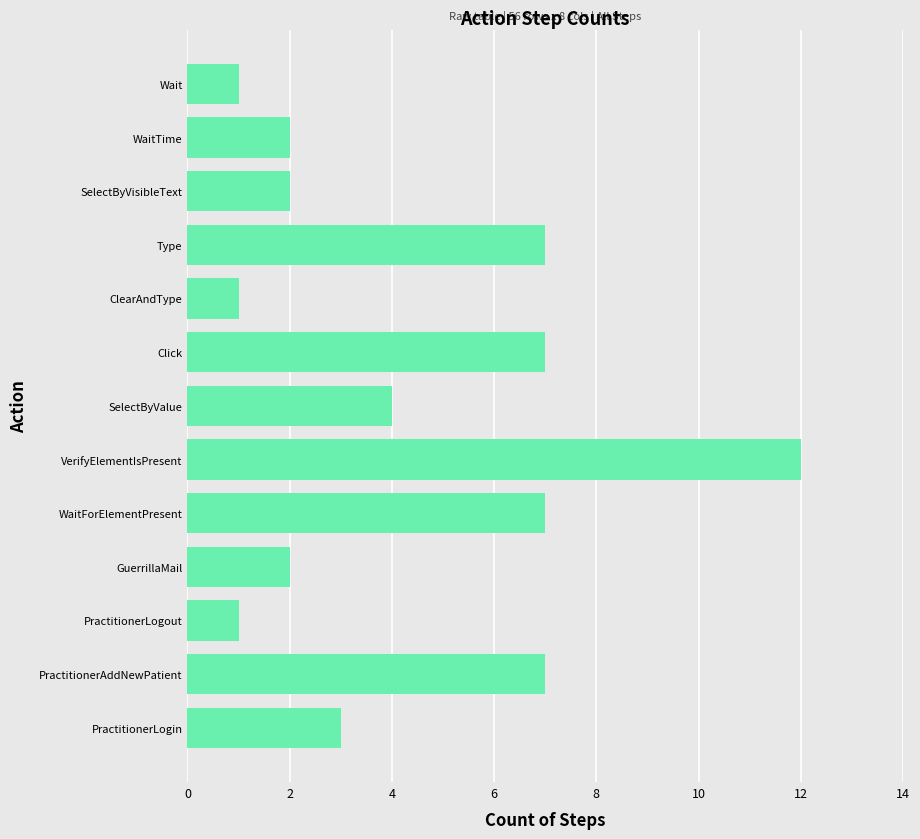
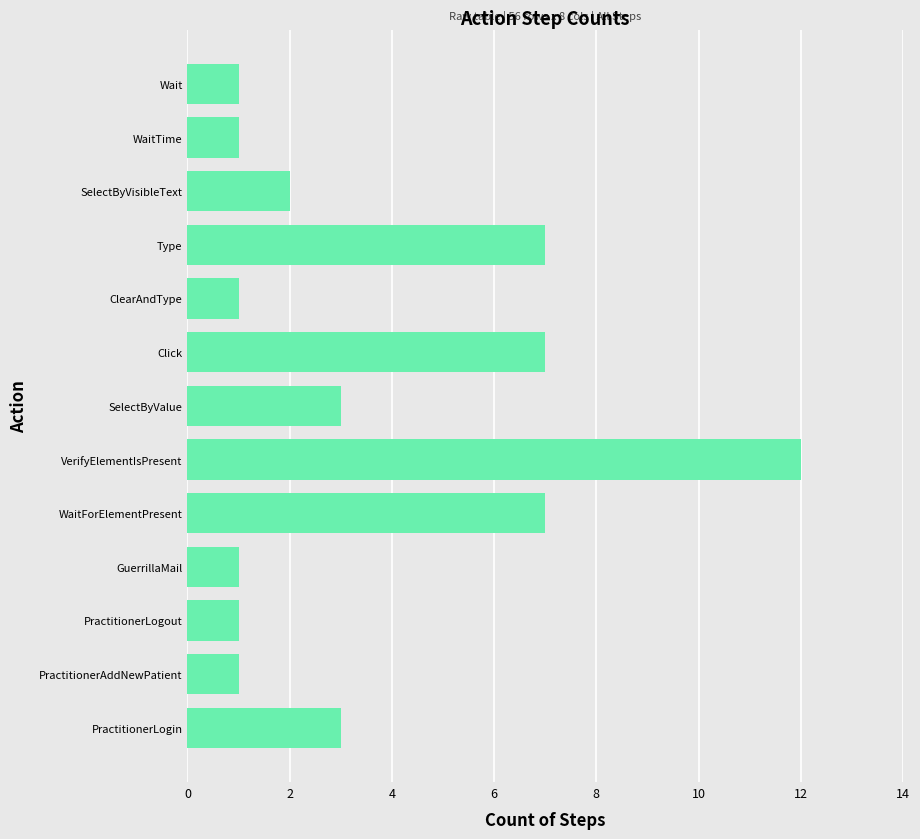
  {
    "Wait": 1,
-   "WaitTime": 2,
+   "WaitTime": 1,
    "SelectByVisibleText": 2,
    "Type": 7,
    "ClearAndType": 1,
    "Click": 7,
-   "SelectByValue": 4,
+   "SelectByValue": 3,
    "VerifyElementIsPresent": 12,
    "WaitForElementPresent": 7,
-   "GuerrillaMail": 2,
+   "GuerrillaMail": 1,
    "PractitionerLogout": 1,
-   "PractitionerAddNewPatient": 7,
+   "PractitionerAddNewPatient": 1,
    "PractitionerLogin": 3
  }
